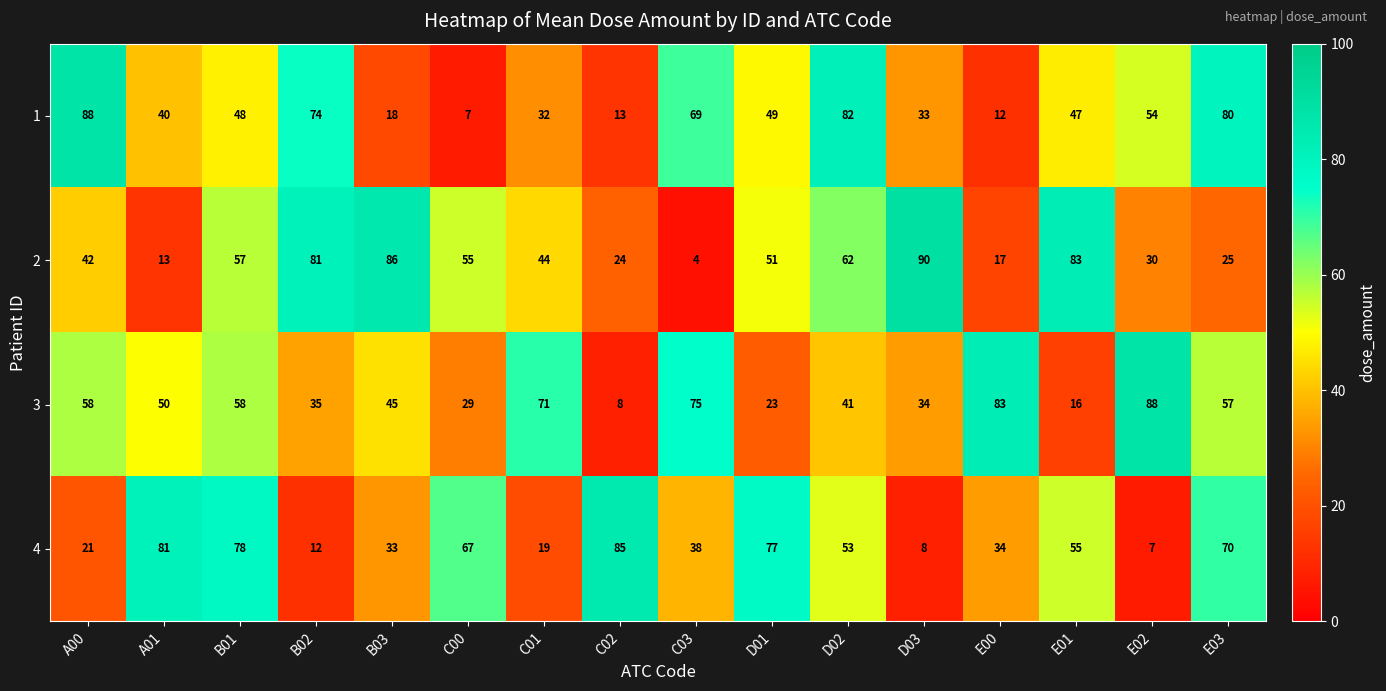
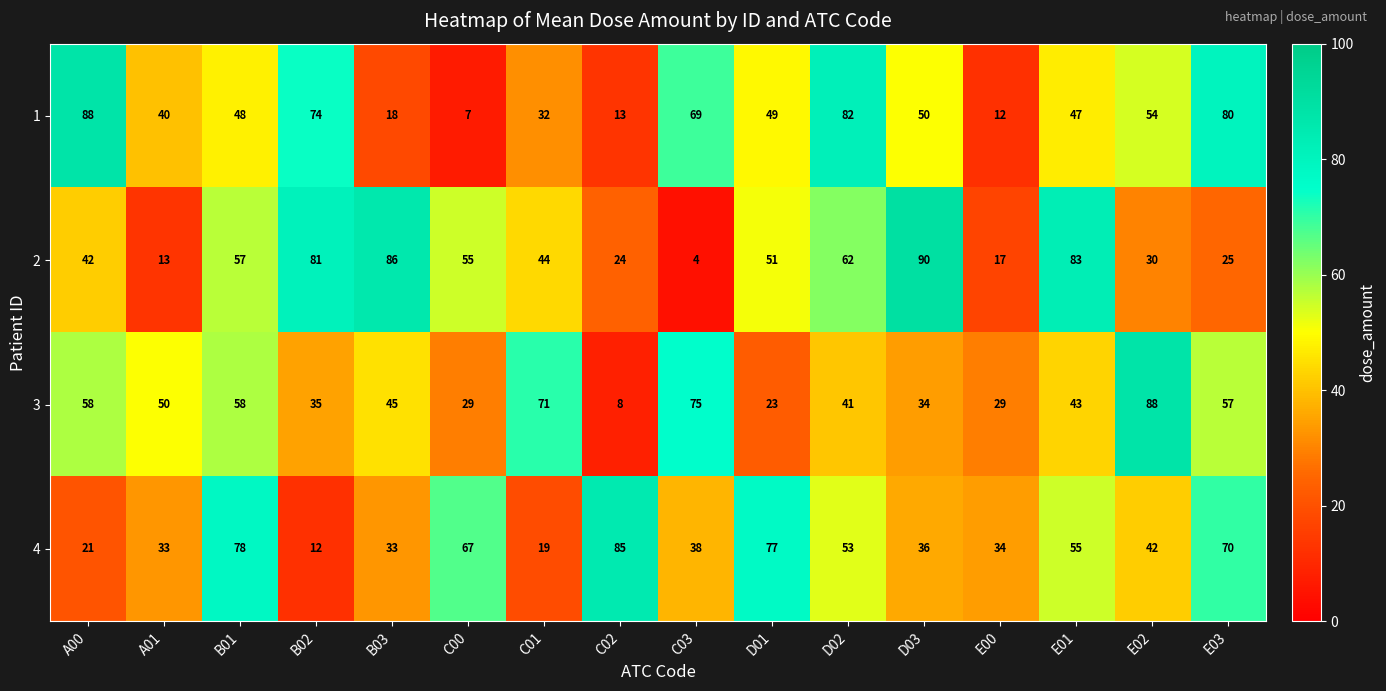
  {
    "1": {
      "A00": 88,
      "A01": 40,
      "B01": 48,
      "B02": 74,
      "B03": 18,
      "C00": 7,
      "C01": 32,
      "C02": 13,
      "C03": 69,
      "D01": 49,
      "D02": 82,
-     "D03": 33,
+     "D03": 50,
      "E00": 12,
      "E01": 47,
      "E02": 54,
      "E03": 80
    },
    "2": {
      "A00": 42,
      "A01": 13,
      "B01": 57,
      "B02": 81,
      "B03": 86,
      "C00": 55,
      "C01": 44,
      "C02": 24,
      "C03": 4,
      "D01": 51,
      "D02": 62,
      "D03": 90,
      "E00": 17,
      "E01": 83,
      "E02": 30,
      "E03": 25
    },
    "3": {
      "A00": 58,
      "A01": 50,
      "B01": 58,
      "B02": 35,
      "B03": 45,
      "C00": 29,
      "C01": 71,
      "C02": 8,
      "C03": 75,
      "D01": 23,
      "D02": 41,
      "D03": 34,
-     "E00": 83,
-     "E01": 16,
+     "E00": 29,
+     "E01": 43,
      "E02": 88,
      "E03": 57
    },
    "4": {
      "A00": 21,
-     "A01": 81,
+     "A01": 33,
      "B01": 78,
      "B02": 12,
      "B03": 33,
      "C00": 67,
      "C01": 19,
      "C02": 85,
      "C03": 38,
      "D01": 77,
      "D02": 53,
-     "D03": 8,
+     "D03": 36,
      "E00": 34,
      "E01": 55,
-     "E02": 7,
+     "E02": 42,
      "E03": 70
    }
  }
